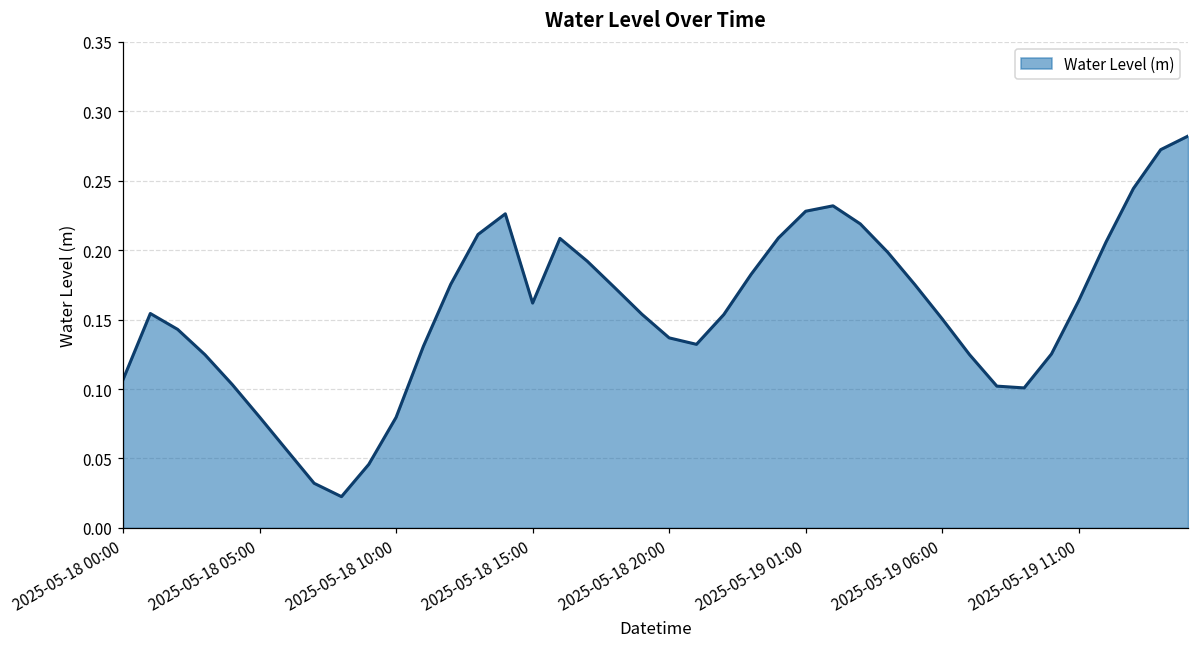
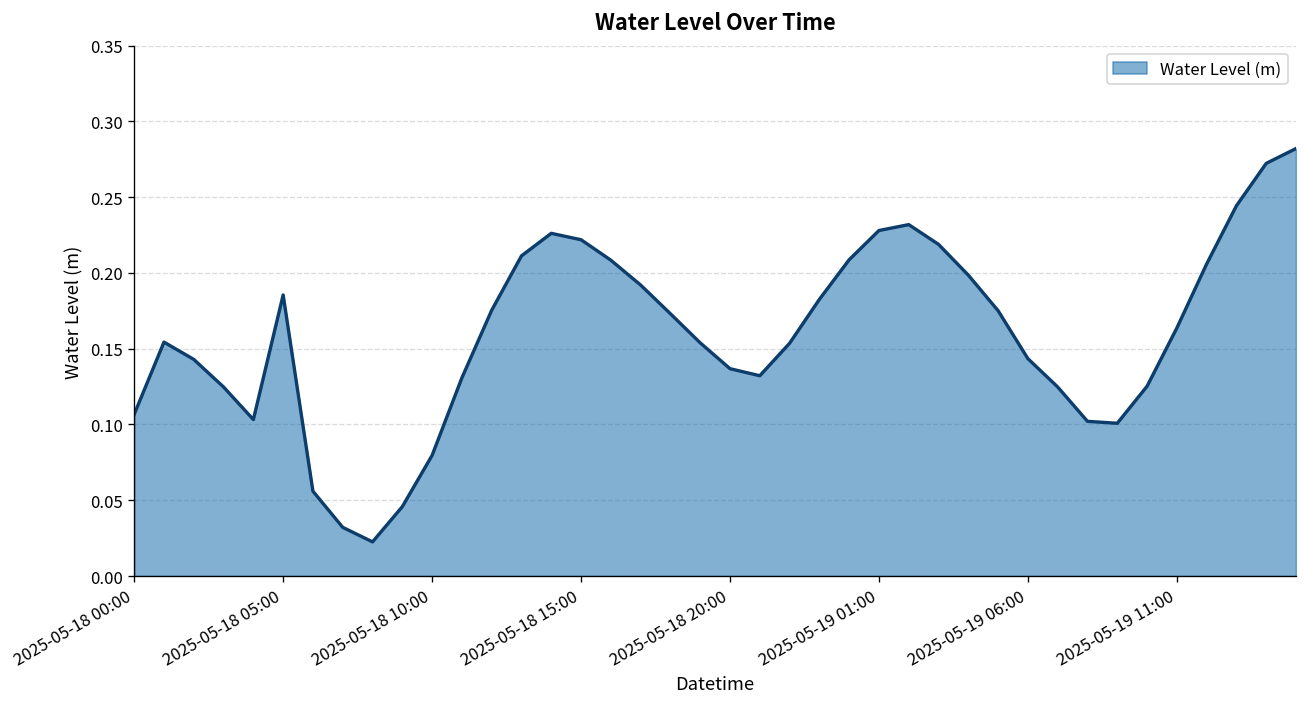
  {
    "2025-05-18 00:00": 0.107,
-   "2025-05-18 05:00": 0.080,
+   "2025-05-18 05:00": 0.186,
    "2025-05-18 10:00": 0.080,
-   "2025-05-18 15:00": 0.162,
+   "2025-05-18 15:00": 0.222,
    "2025-05-18 20:00": 0.137,
    "2025-05-19 01:00": 0.228,
-   "2025-05-19 06:00": 0.150,
+   "2025-05-19 06:00": 0.143,
    "2025-05-19 11:00": 0.164
  }
